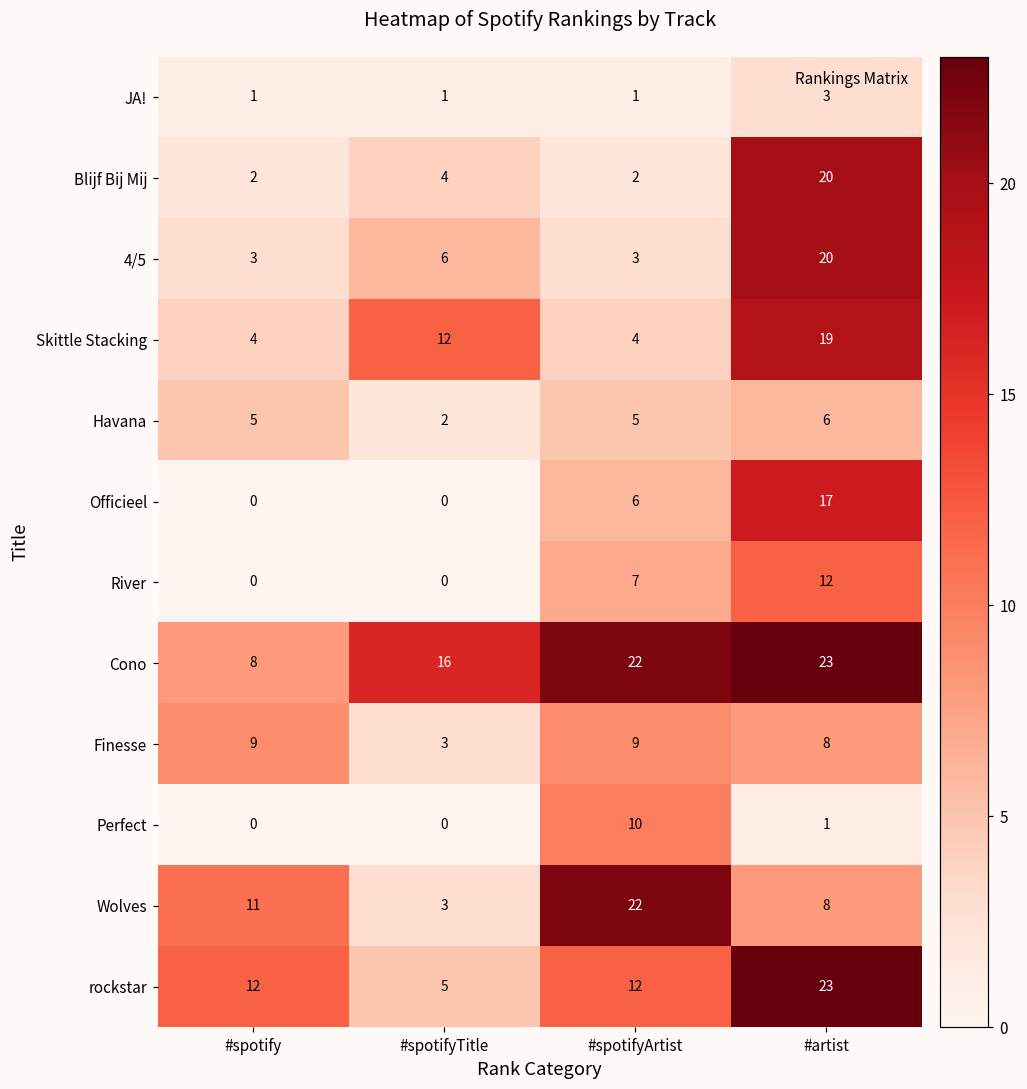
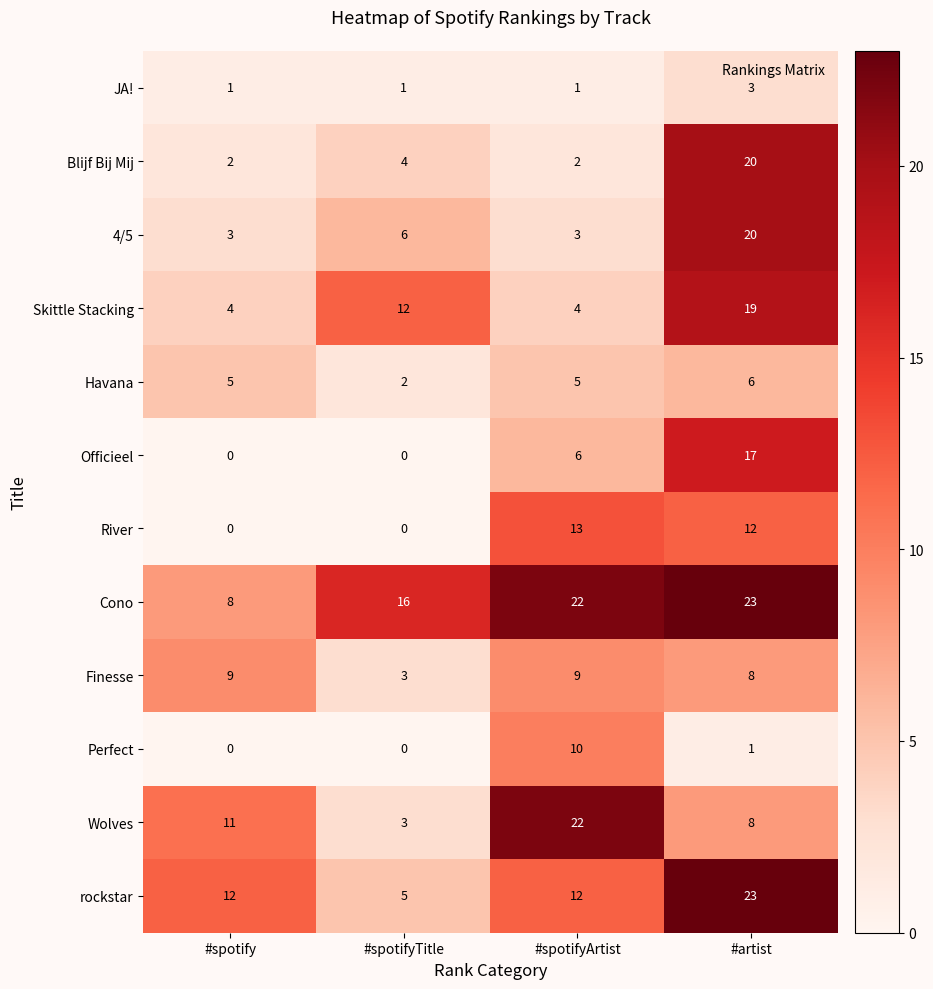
  {
    "JA!": {
      "#spotify": 1,
      "#spotifyTitle": 1,
      "#spotifyArtist": 1,
      "#artist": 3
    },
    "Blijf Bij Mij": {
      "#spotify": 2,
      "#spotifyTitle": 4,
      "#spotifyArtist": 2,
      "#artist": 20
    },
    "4/5": {
      "#spotify": 3,
      "#spotifyTitle": 6,
      "#spotifyArtist": 3,
      "#artist": 20
    },
    "Skittle Stacking": {
      "#spotify": 4,
      "#spotifyTitle": 12,
      "#spotifyArtist": 4,
      "#artist": 19
    },
    "Havana": {
      "#spotify": 5,
      "#spotifyTitle": 2,
      "#spotifyArtist": 5,
      "#artist": 6
    },
    "Officieel": {
      "#spotify": 0,
      "#spotifyTitle": 0,
      "#spotifyArtist": 6,
      "#artist": 17
    },
    "River": {
      "#spotify": 0,
      "#spotifyTitle": 0,
-     "#spotifyArtist": 7,
+     "#spotifyArtist": 13,
      "#artist": 12
    },
    "Cono": {
      "#spotify": 8,
      "#spotifyTitle": 16,
      "#spotifyArtist": 22,
      "#artist": 23
    },
    "Finesse": {
      "#spotify": 9,
      "#spotifyTitle": 3,
      "#spotifyArtist": 9,
      "#artist": 8
    },
    "Perfect": {
      "#spotify": 0,
      "#spotifyTitle": 0,
      "#spotifyArtist": 10,
      "#artist": 1
    },
    "Wolves": {
      "#spotify": 11,
      "#spotifyTitle": 3,
      "#spotifyArtist": 22,
      "#artist": 8
    },
    "rockstar": {
      "#spotify": 12,
      "#spotifyTitle": 5,
      "#spotifyArtist": 12,
      "#artist": 23
    }
  }
